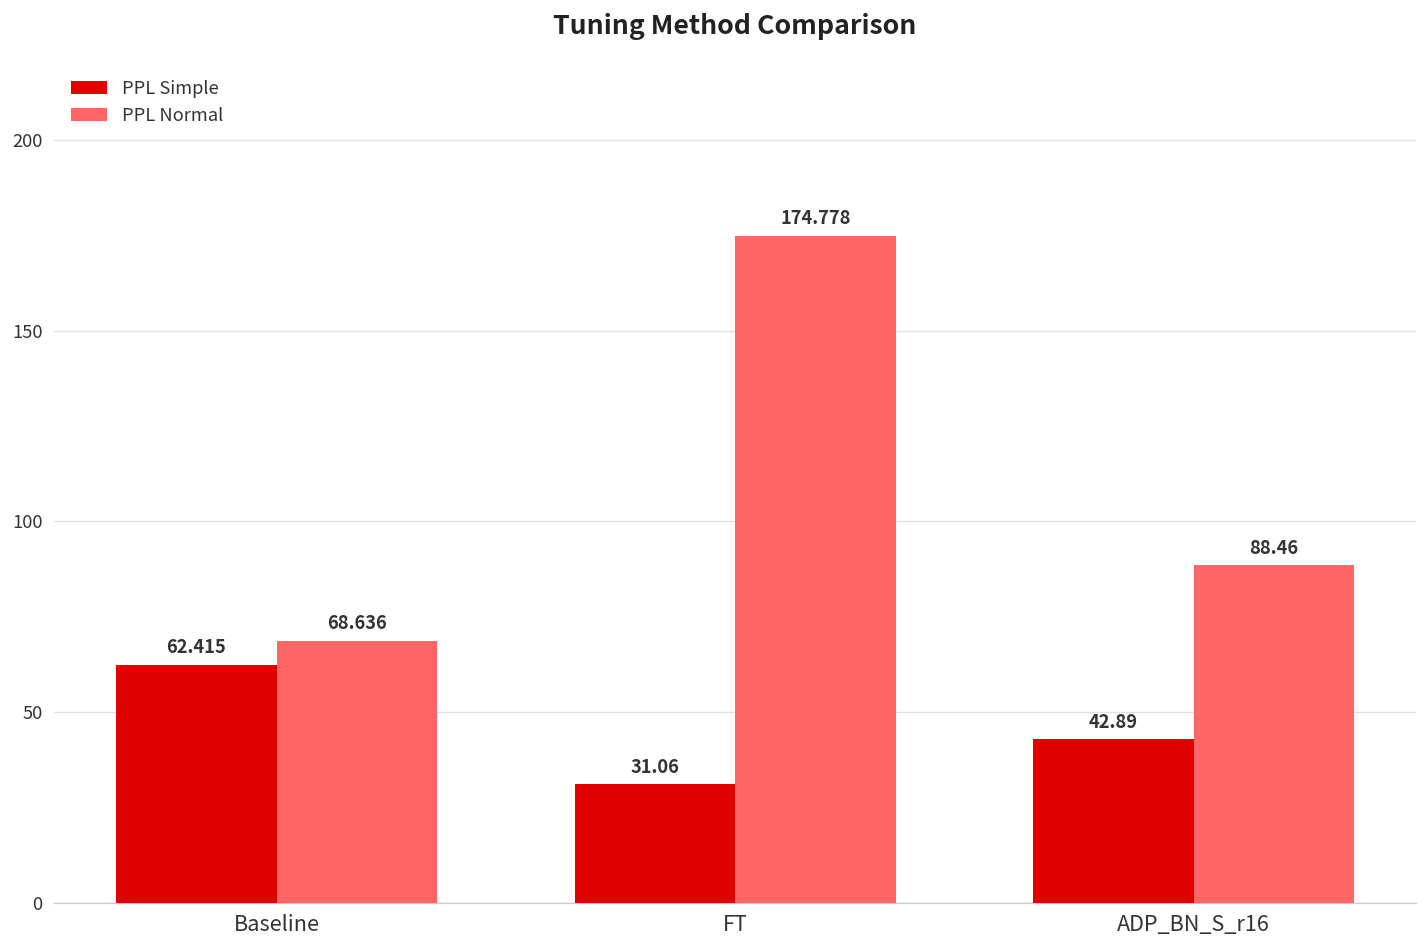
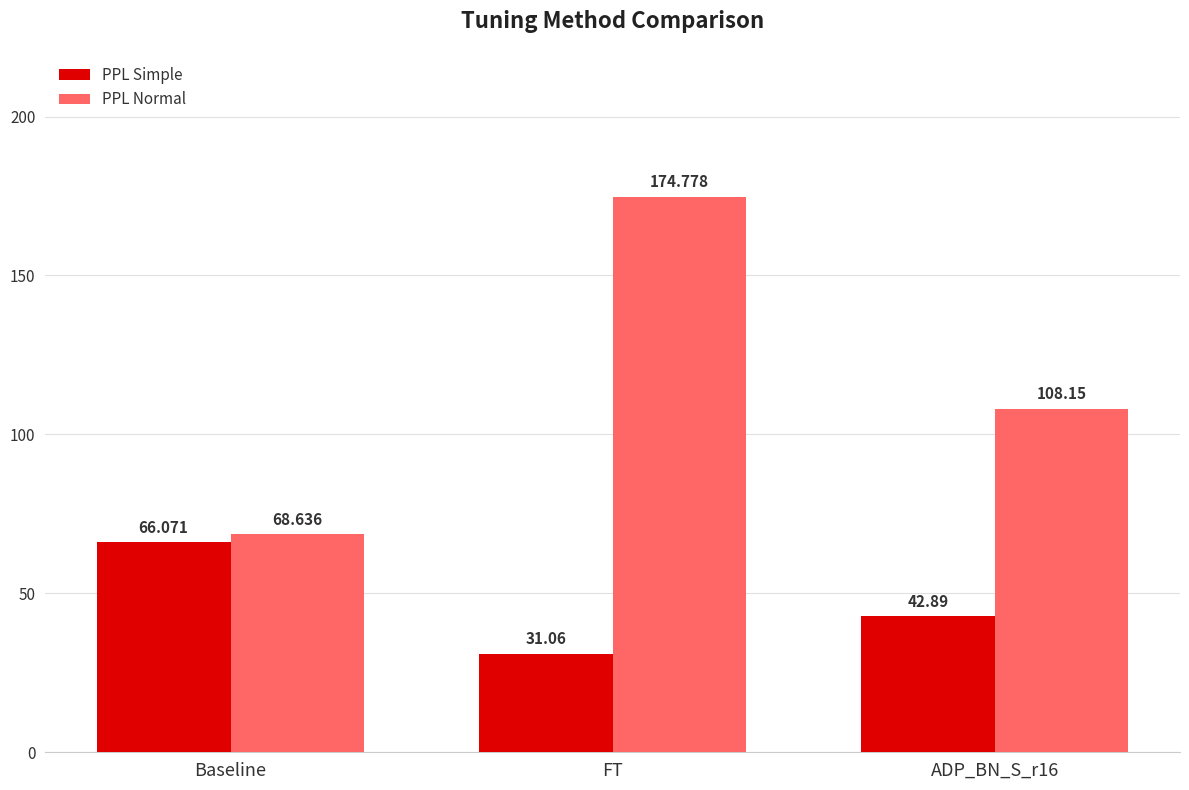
  {
    "PPL Simple": {
-     "Baseline": 62.415,
+     "Baseline": 66.071,
      "FT": 31.06,
      "ADP_BN_S_r16": 42.89
    },
    "PPL Normal": {
      "Baseline": 68.636,
      "FT": 174.778,
-     "ADP_BN_S_r16": 88.46
+     "ADP_BN_S_r16": 108.15
    }
  }
